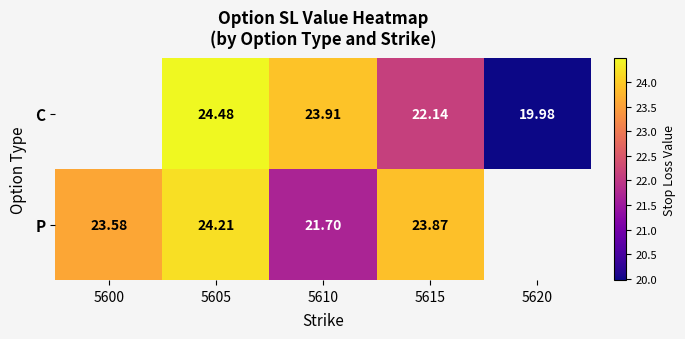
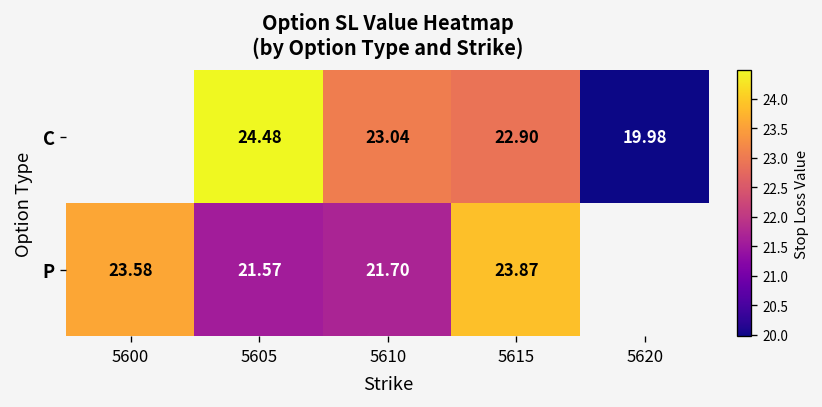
  {
    "C": {
      "5605": 24.48,
-     "5610": 23.91,
-     "5615": 22.14,
+     "5610": 23.04,
+     "5615": 22.90,
      "5620": 19.98
    },
    "P": {
      "5600": 23.58,
-     "5605": 24.21,
+     "5605": 21.57,
      "5610": 21.70,
      "5615": 23.87
    }
  }
